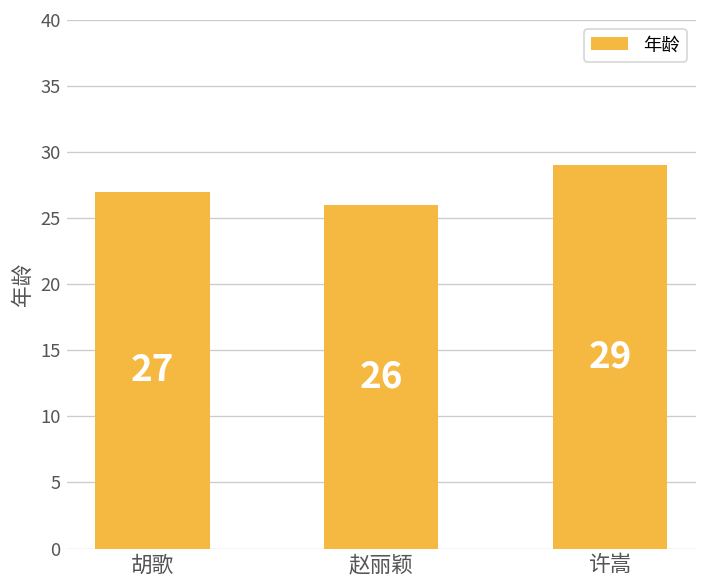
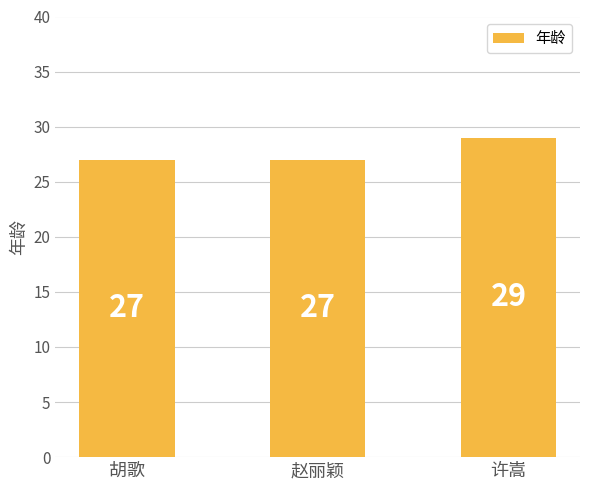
  {
    "胡歌": 27,
-   "赵丽颖": 26,
+   "赵丽颖": 27,
    "许嵩": 29
  }
